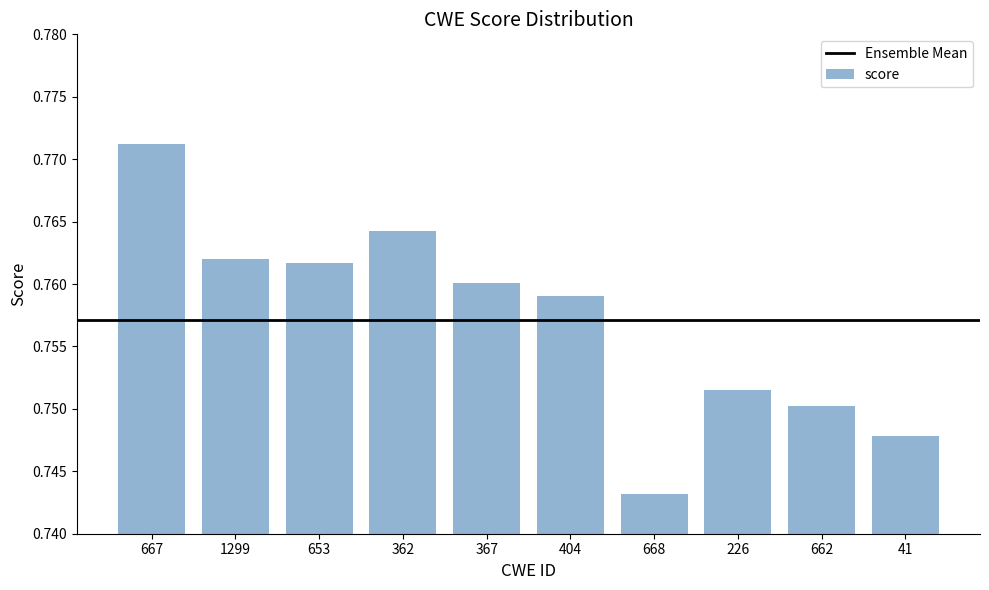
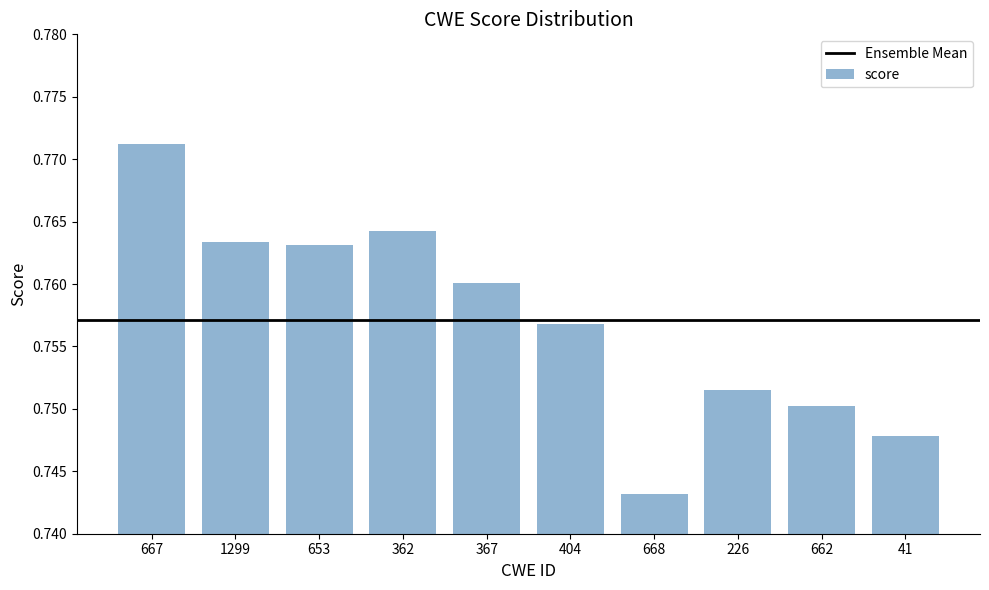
  {
    "667": 0.7712,
-   "1299": 0.7620,
-   "653": 0.7617,
+   "1299": 0.7633,
+   "653": 0.7631,
    "362": 0.7643,
    "367": 0.7601,
-   "404": 0.7591,
+   "404": 0.7568,
    "668": 0.7432,
    "226": 0.7515,
    "662": 0.7503,
    "41": 0.7478
  }
